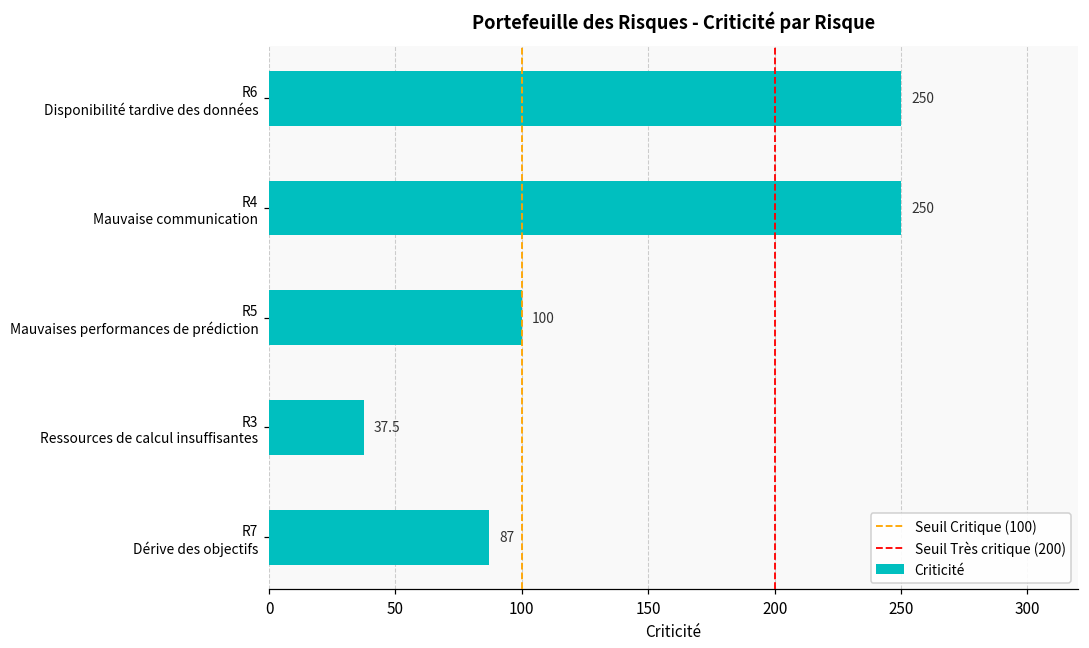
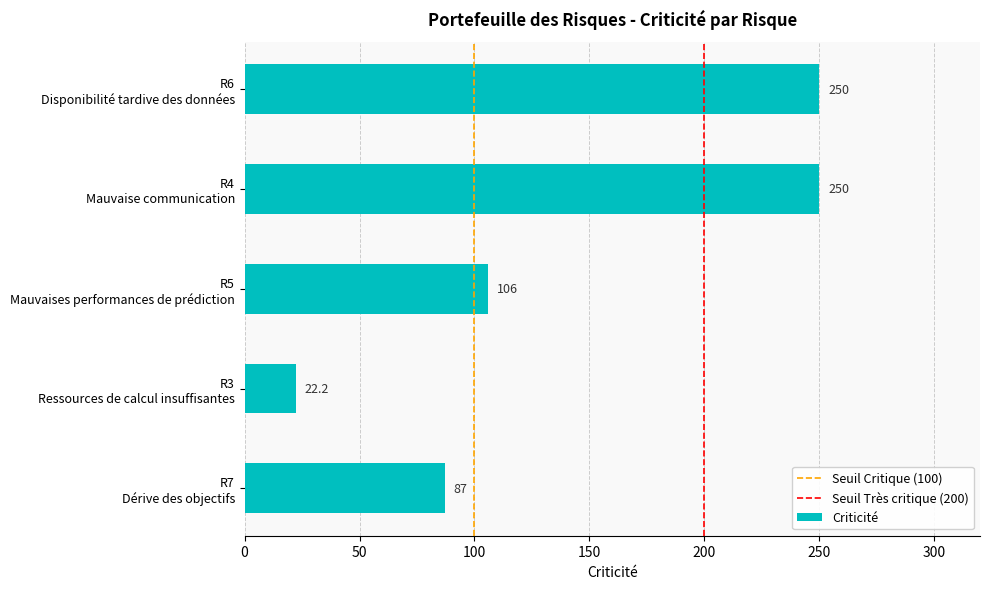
  {
    "R6 Disponibilité tardive des données": 250,
    "R4 Mauvaise communication": 250,
-   "R5 Mauvaises performances de prédiction": 100,
-   "R3 Ressources de calcul insuffisantes": 37.5,
+   "R5 Mauvaises performances de prédiction": 106,
+   "R3 Ressources de calcul insuffisantes": 22.2,
    "R7 Dérive des objectifs": 87
  }
